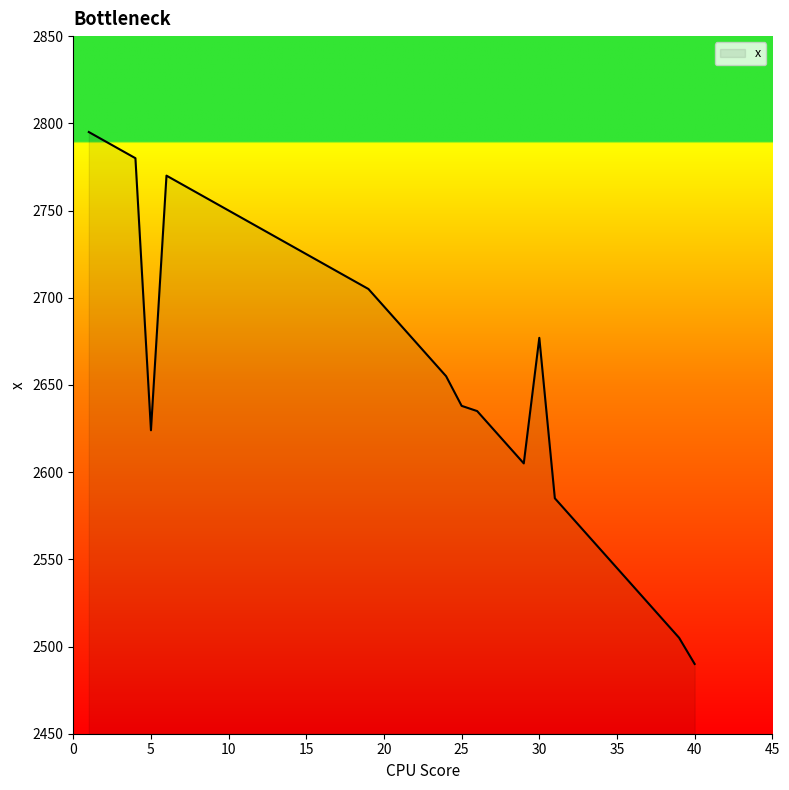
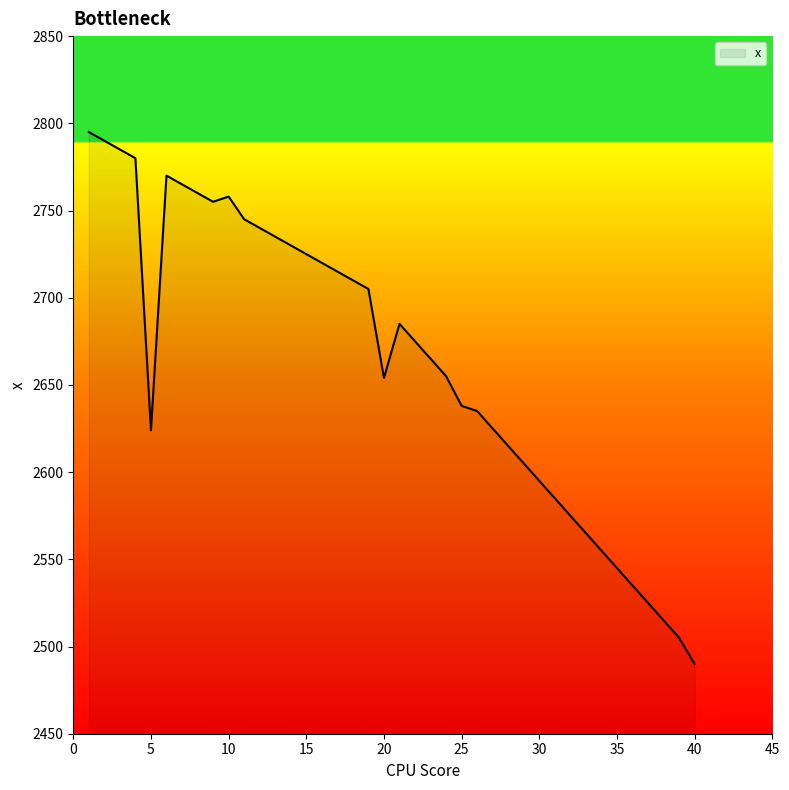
  {
    "5": 2624,
-   "10": 2750,
+   "10": 2758,
    "15": 2725,
-   "20": 2695,
+   "20": 2654,
    "25": 2638,
-   "30": 2677,
+   "30": 2595,
    "35": 2545,
    "40": 2490
  }
